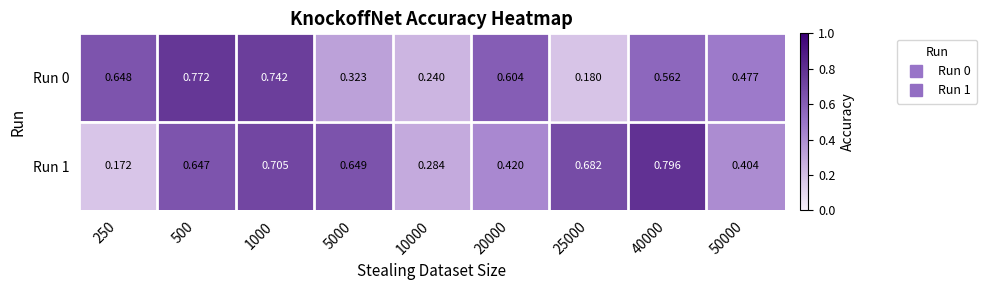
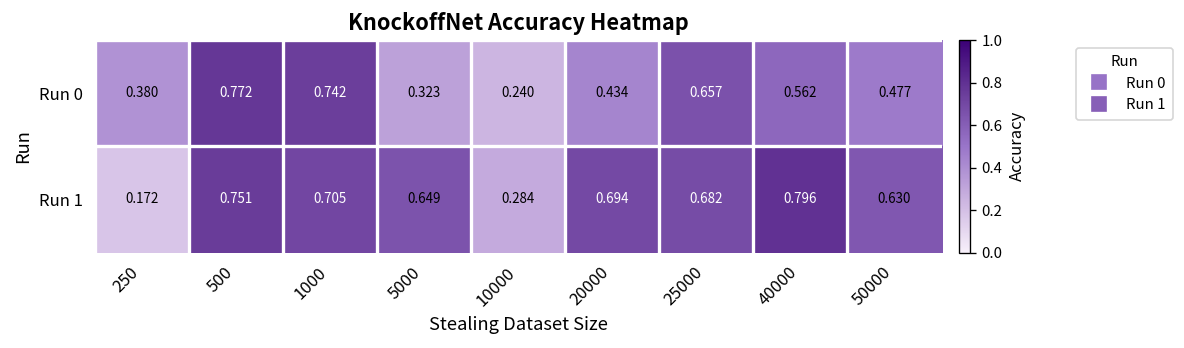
  {
    "Run 0": {
-     "250": 0.648,
+     "250": 0.380,
      "500": 0.772,
      "1000": 0.742,
      "5000": 0.323,
      "10000": 0.240,
-     "20000": 0.604,
-     "25000": 0.180,
+     "20000": 0.434,
+     "25000": 0.657,
      "40000": 0.562,
      "50000": 0.477
    },
    "Run 1": {
      "250": 0.172,
-     "500": 0.647,
+     "500": 0.751,
      "1000": 0.705,
      "5000": 0.649,
      "10000": 0.284,
-     "20000": 0.420,
+     "20000": 0.694,
      "25000": 0.682,
      "40000": 0.796,
-     "50000": 0.404
+     "50000": 0.630
    }
  }
